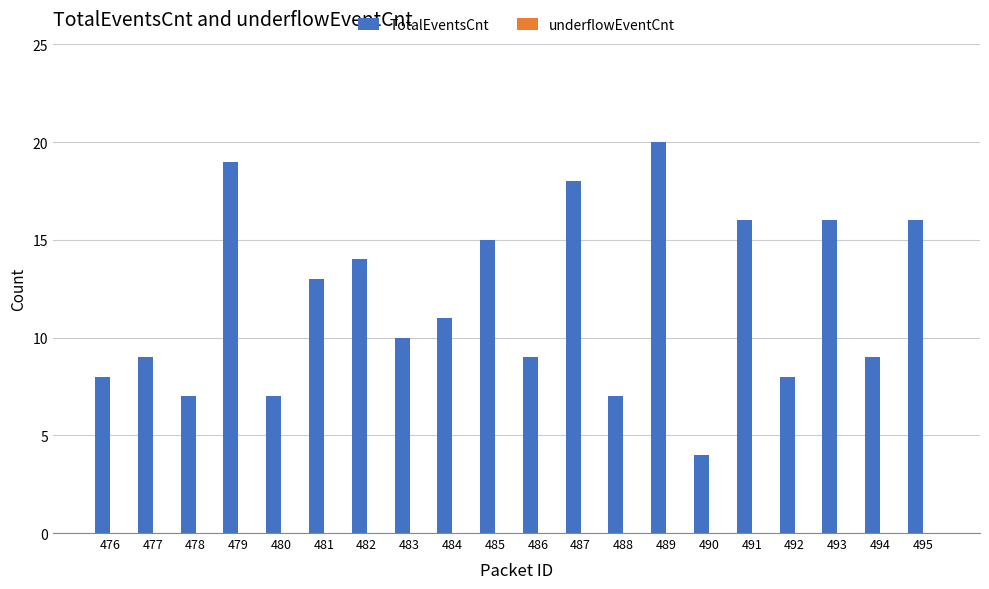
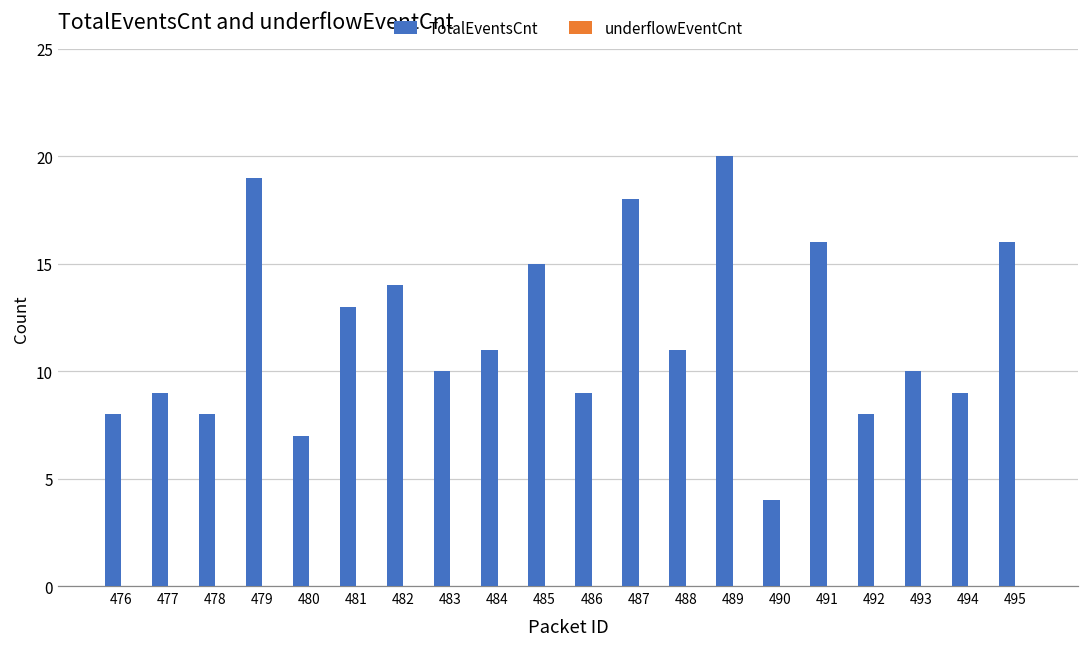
  {
    "TotalEventsCnt": {
      "476": 8,
      "477": 9,
-     "478": 7,
+     "478": 8,
      "479": 19,
      "480": 7,
      "481": 13,
      "482": 14,
      "483": 10,
      "484": 11,
      "485": 15,
      "486": 9,
      "487": 18,
-     "488": 7,
+     "488": 11,
      "489": 20,
      "490": 4,
      "491": 16,
      "492": 8,
-     "493": 16,
+     "493": 10,
      "494": 9,
      "495": 16
    },
    "underflowEventCnt": {
      "476": 0,
      "477": 0,
      "478": 0,
      "479": 0,
      "480": 0,
      "481": 0,
      "482": 0,
      "483": 0,
      "484": 0,
      "485": 0,
      "486": 0,
      "487": 0,
      "488": 0,
      "489": 0,
      "490": 0,
      "491": 0,
      "492": 0,
      "493": 0,
      "494": 0,
      "495": 0
    }
  }
